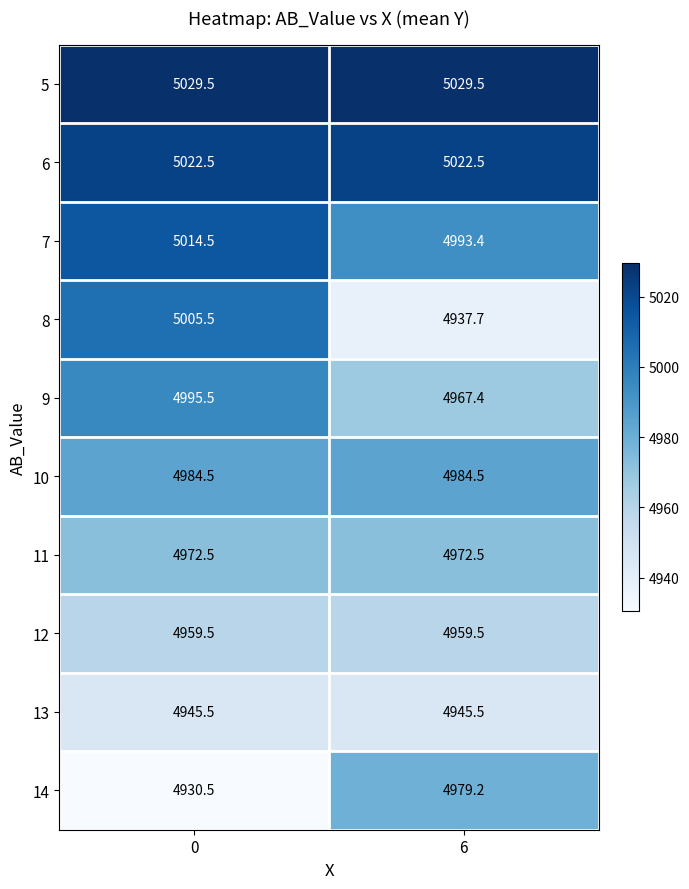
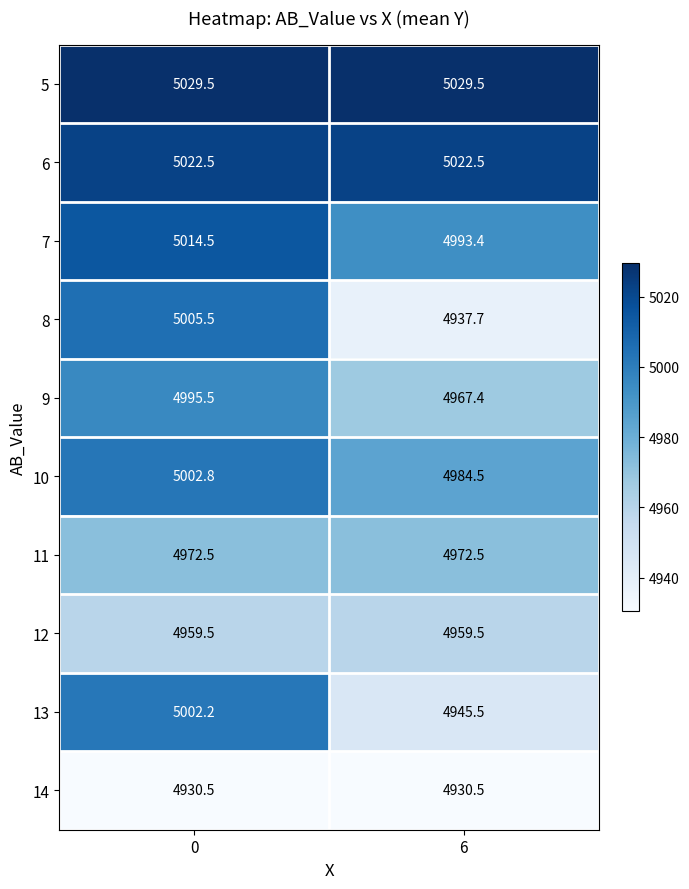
  {
    "5": {
      "0": 5029.5,
      "6": 5029.5
    },
    "6": {
      "0": 5022.5,
      "6": 5022.5
    },
    "7": {
      "0": 5014.5,
      "6": 4993.4
    },
    "8": {
      "0": 5005.5,
      "6": 4937.7
    },
    "9": {
      "0": 4995.5,
      "6": 4967.4
    },
    "10": {
-     "0": 4984.5,
+     "0": 5002.8,
      "6": 4984.5
    },
    "11": {
      "0": 4972.5,
      "6": 4972.5
    },
    "12": {
      "0": 4959.5,
      "6": 4959.5
    },
    "13": {
-     "0": 4945.5,
+     "0": 5002.2,
      "6": 4945.5
    },
    "14": {
      "0": 4930.5,
-     "6": 4979.2
+     "6": 4930.5
    }
  }
